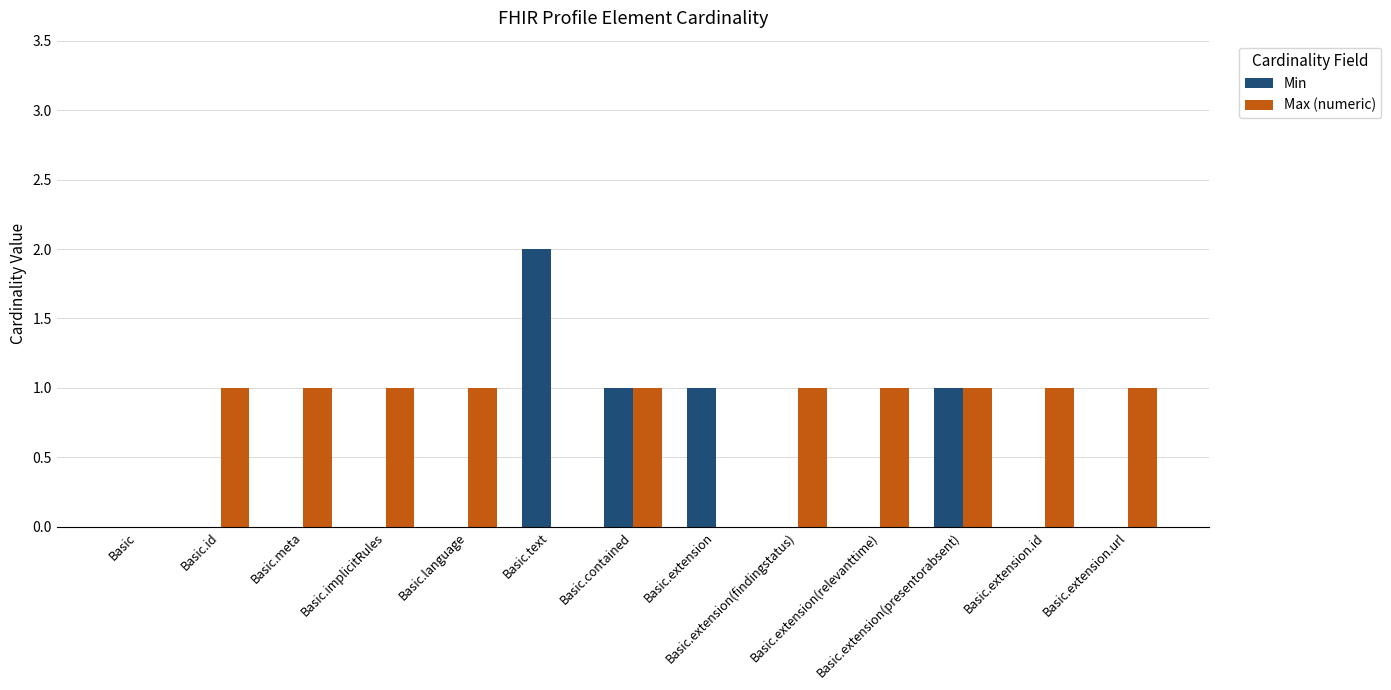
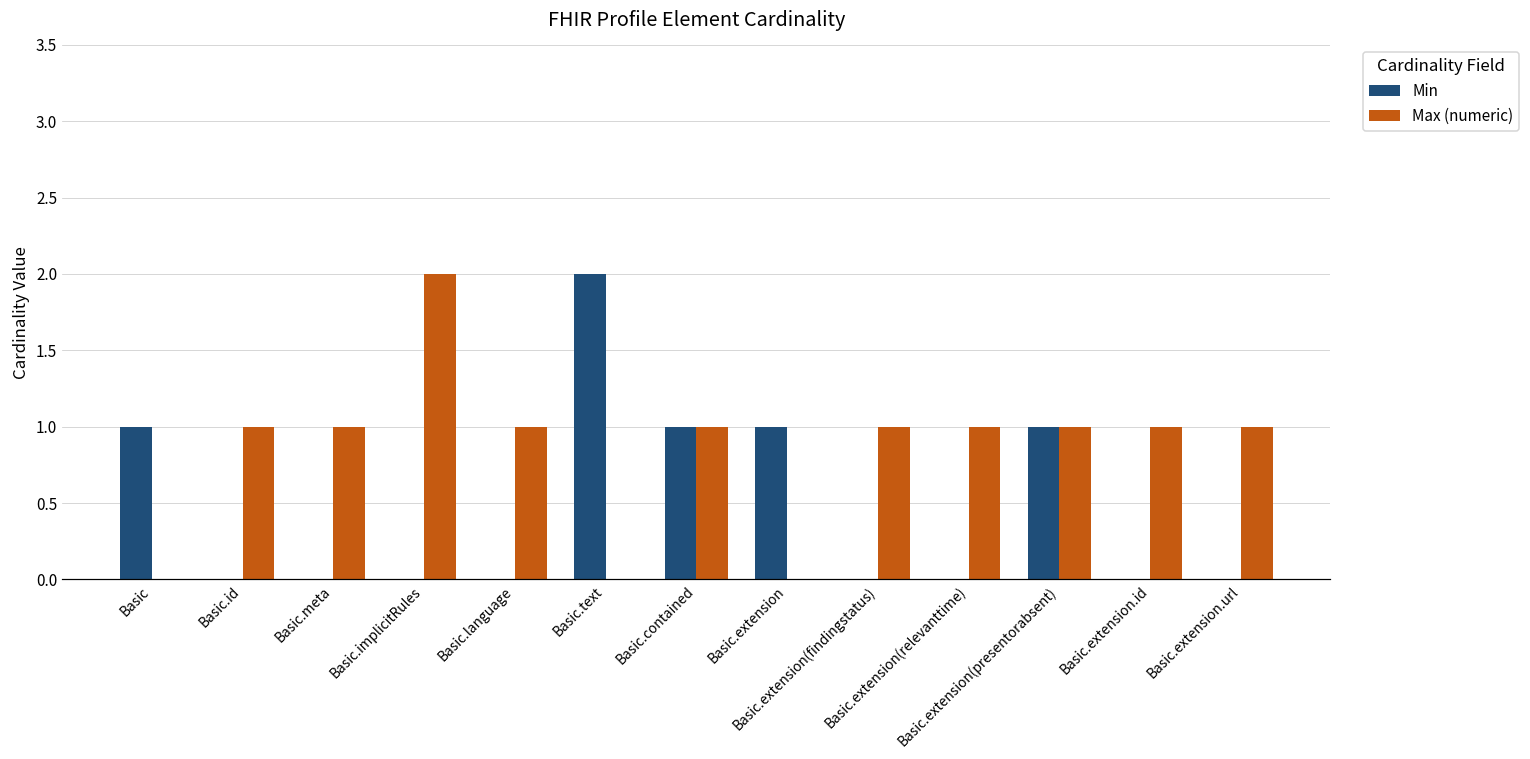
  {
    "Min": {
-     "Basic": 0,
+     "Basic": 1,
      "Basic.id": 0,
      "Basic.meta": 0,
      "Basic.implicitRules": 0,
      "Basic.language": 0,
      "Basic.text": 2,
      "Basic.contained": 1,
      "Basic.extension": 1,
      "Basic.extension(findingstatus)": 0,
      "Basic.extension(relevanttime)": 0,
      "Basic.extension(presentorabsent)": 1,
      "Basic.extension.id": 0,
      "Basic.extension.url": 0
    },
    "Max (numeric)": {
      "Basic": 0,
      "Basic.id": 1,
      "Basic.meta": 1,
-     "Basic.implicitRules": 1,
+     "Basic.implicitRules": 2,
      "Basic.language": 1,
      "Basic.text": 0,
      "Basic.contained": 1,
      "Basic.extension": 0,
      "Basic.extension(findingstatus)": 1,
      "Basic.extension(relevanttime)": 1,
      "Basic.extension(presentorabsent)": 1,
      "Basic.extension.id": 1,
      "Basic.extension.url": 1
    }
  }
